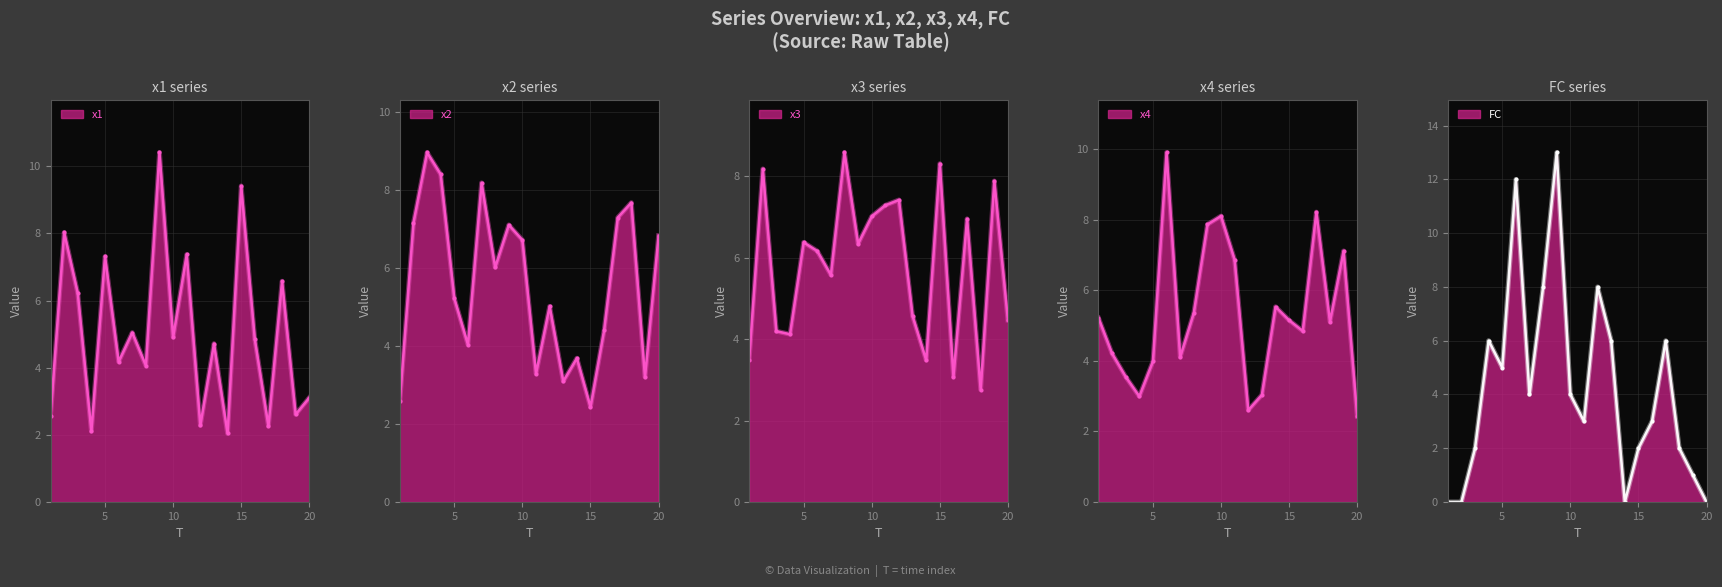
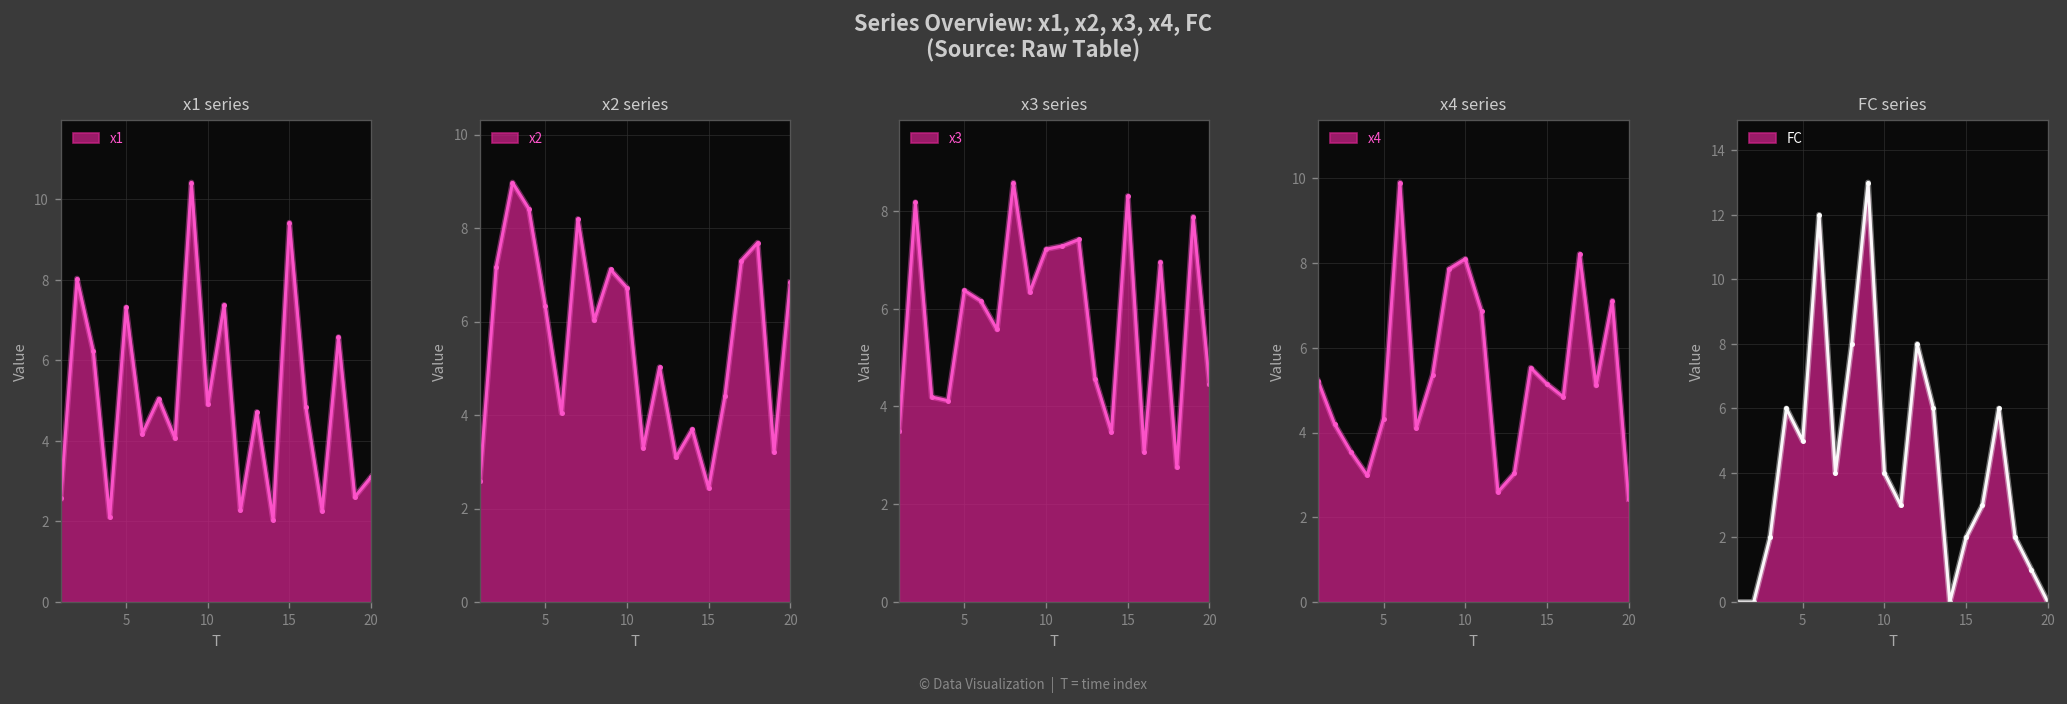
  {
    "x1 series": {
      "5": 7.3,
      "10": 4.9,
      "15": 9.4,
      "20": 3.1
    },
    "x2 series": {
-     "5": 5.2,
+     "5": 6.3,
      "10": 6.7,
      "15": 2.4,
      "20": 6.8
    },
    "x3 series": {
      "5": 6.4,
-     "10": 7.0,
+     "10": 7.2,
      "15": 8.3,
      "20": 4.5
    },
    "x4 series": {
-     "5": 4.0,
+     "5": 4.3,
      "10": 8.1,
      "15": 5.1,
      "20": 2.4
    },
    "FC series": {
      "5": 5.0,
      "10": 4.0,
      "15": 2.0,
      "20": 0.0
    }
  }
